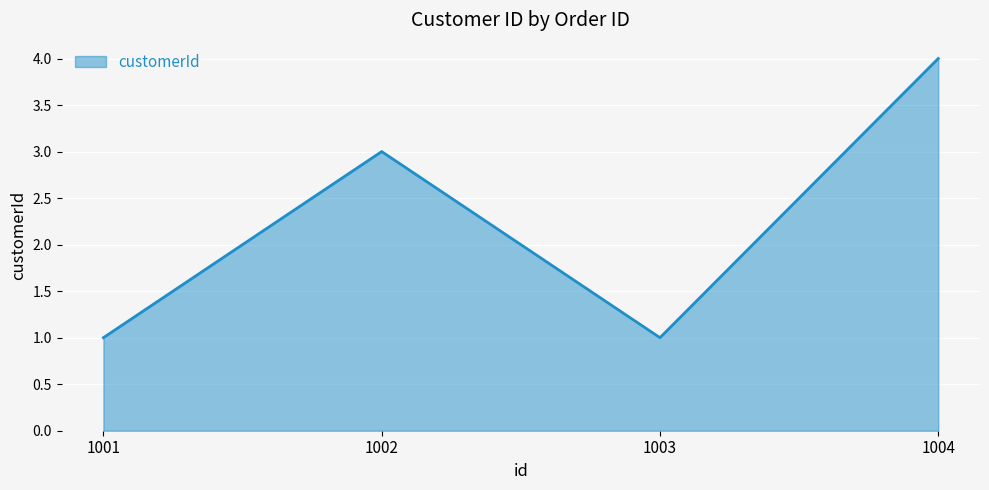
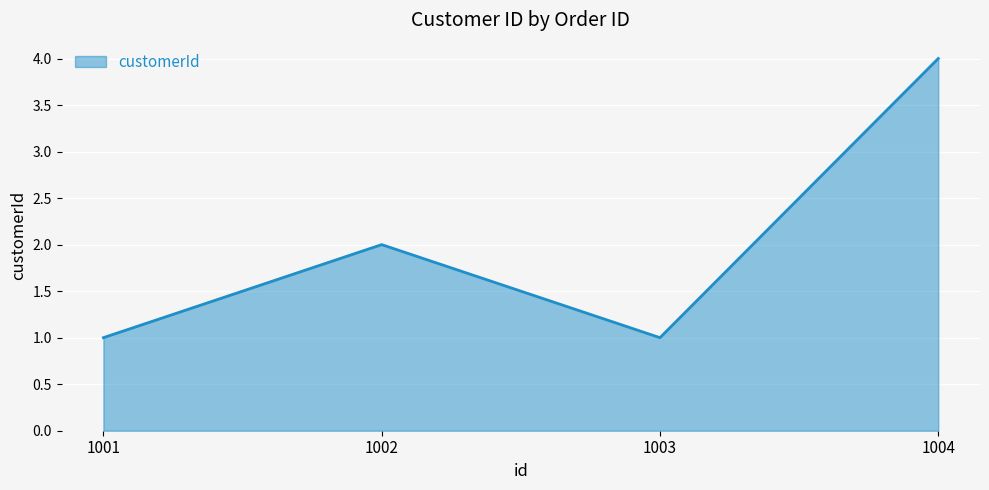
  {
    "1001": 1,
-   "1002": 3,
+   "1002": 2,
    "1003": 1,
    "1004": 4
  }
